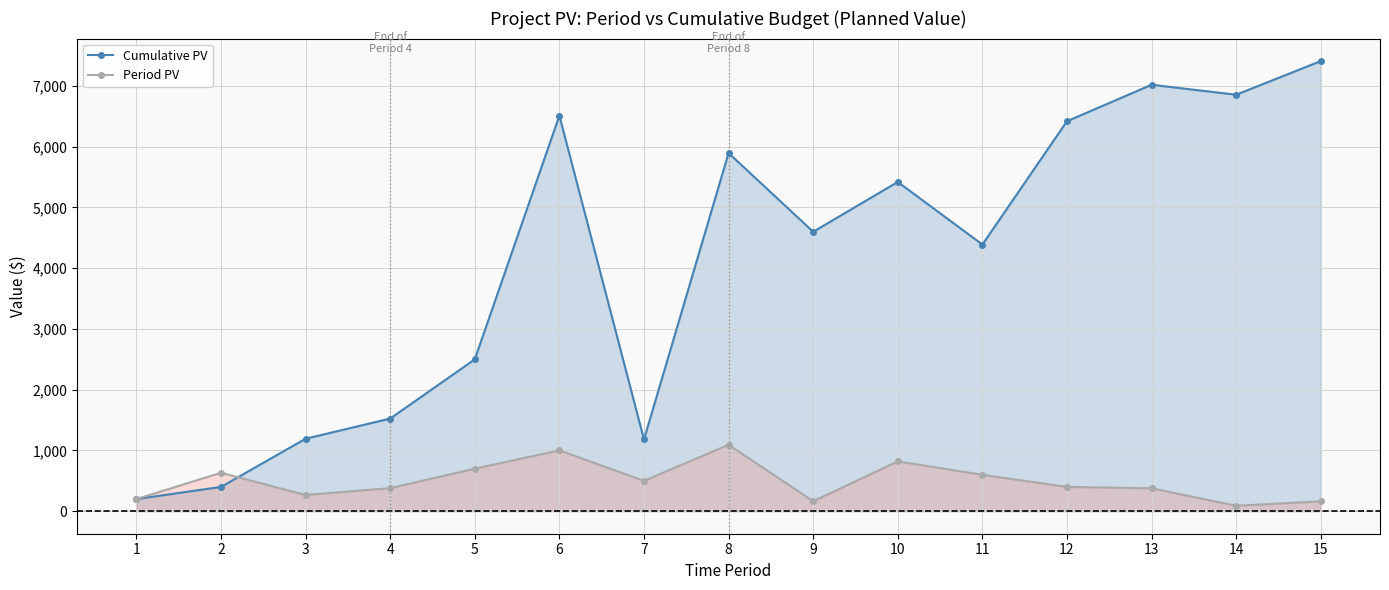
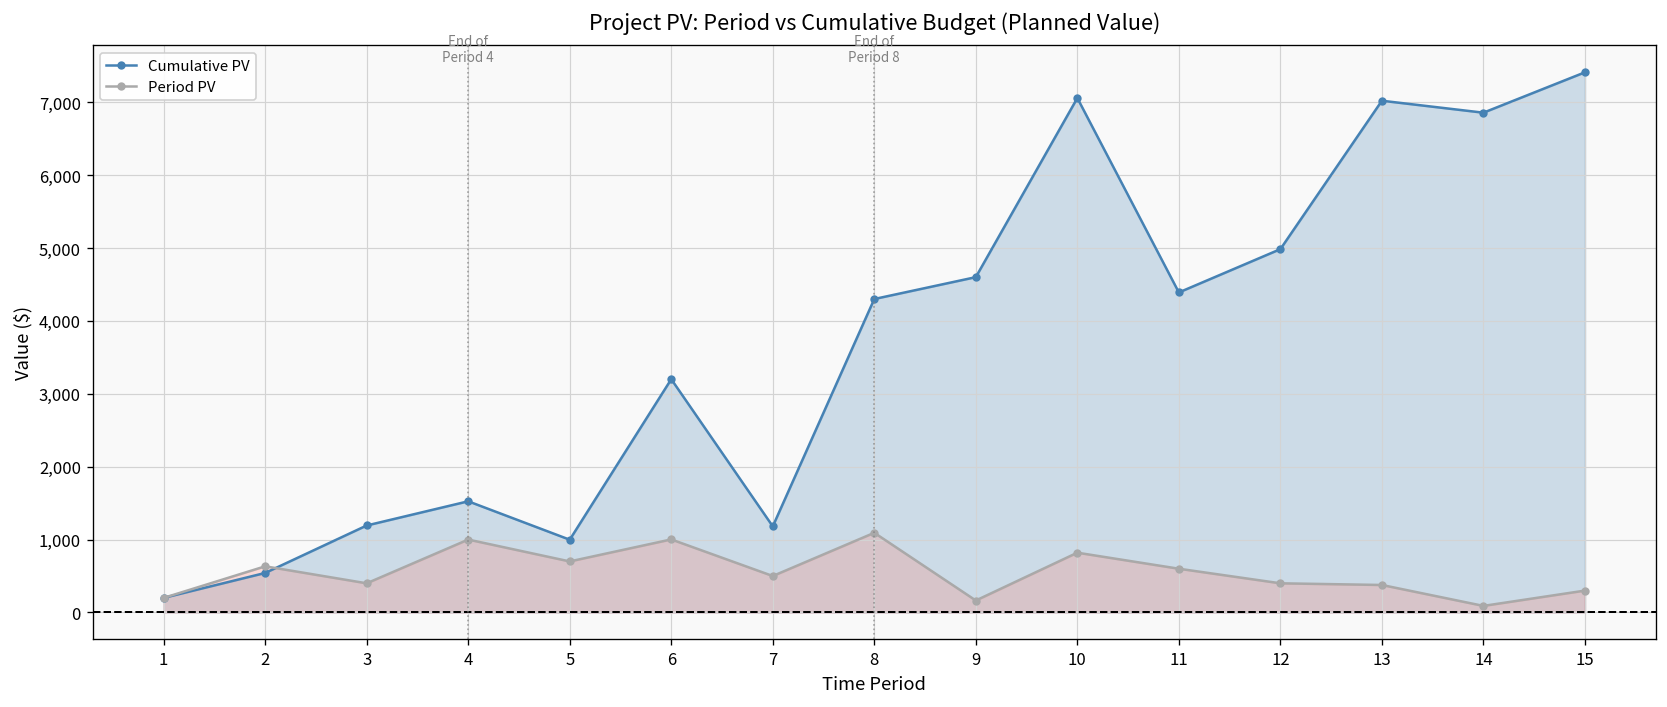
  {
    "Cumulative PV": {
-     "2": "400",
+     "2": "500",
      "3": "1,200",
      "4": "1,500",
-     "5": "2,500",
-     "6": "6,500",
+     "5": "1,000",
+     "6": "3,200",
      "7": "1,200",
-     "8": "5,900",
+     "8": "4,300",
      "9": "4,600",
-     "10": "5,400",
+     "10": "7,100",
      "11": "4,400",
-     "12": "6,400",
+     "12": "5,000",
      "13": "7,000",
      "14": "6,900",
      "15": "7,400"
    },
    "Period PV": {
      "2": "600",
-     "3": "300",
-     "4": "400",
+     "3": "400",
+     "4": "1,000",
      "5": "700",
      "6": "1,000",
      "7": "500",
      "8": "1,100",
      "9": "200",
      "10": "800",
      "11": "600",
      "12": "400",
      "13": "400",
      "14": "100",
-     "15": "200"
+     "15": "300"
    }
  }
